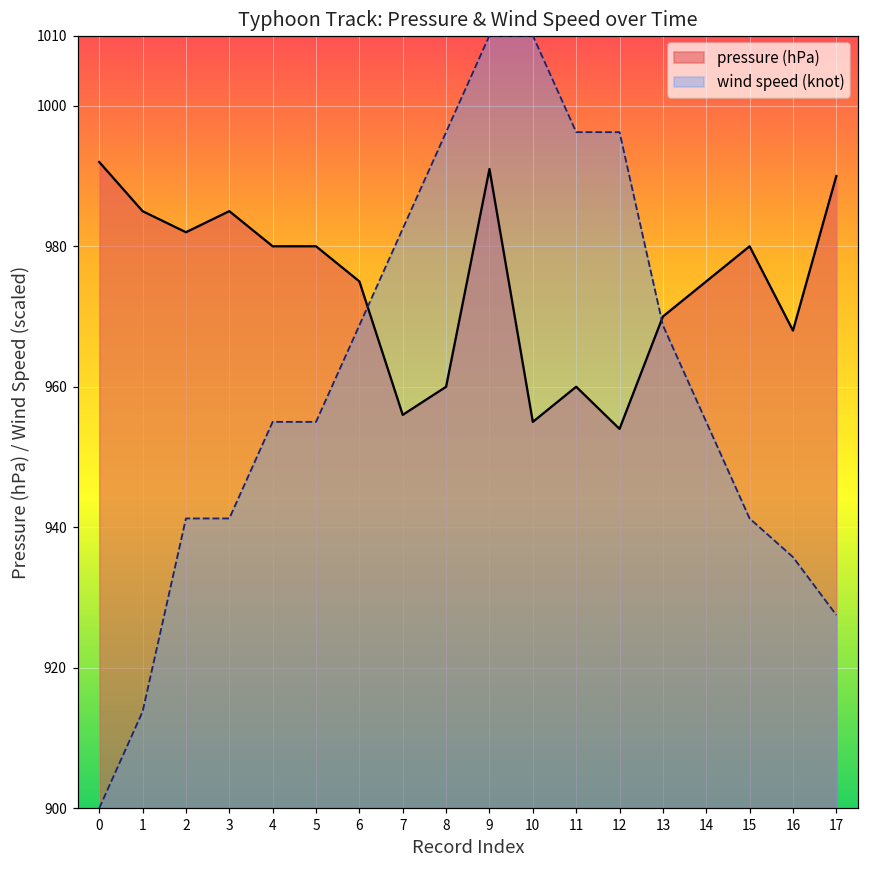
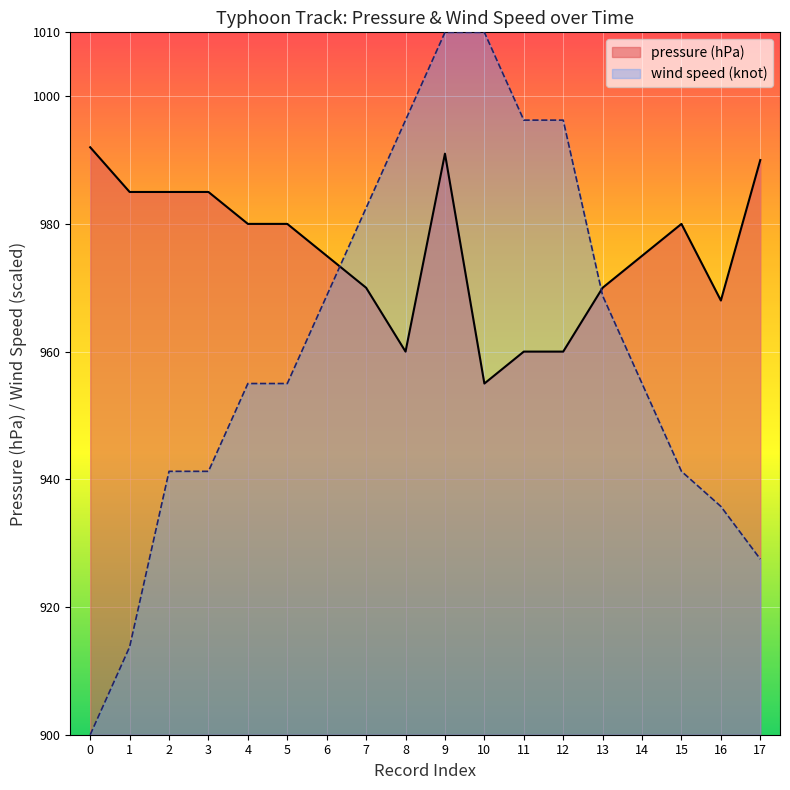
  {
    "pressure (hPa)": {
      "0": 992,
      "1": 985,
-     "2": 982,
+     "2": 985,
      "3": 985,
      "4": 980,
      "5": 980,
      "6": 975,
-     "7": 956,
+     "7": 970,
      "8": 960,
      "9": 991,
      "10": 955,
      "11": 960,
-     "12": 954,
+     "12": 960,
      "13": 970,
      "14": 975,
      "15": 980,
      "16": 968,
      "17": 990
    },
    "wind speed (knot)": {
      "0": 900,
      "1": 914,
      "2": 941,
      "3": 941,
      "4": 955,
      "5": 955,
      "6": 969,
      "7": 983,
      "8": 996,
      "9": 1010,
      "10": 1010,
      "11": 996,
      "12": 996,
      "13": 969,
      "14": 955,
      "15": 941,
      "16": 936,
      "17": 928
    }
  }
